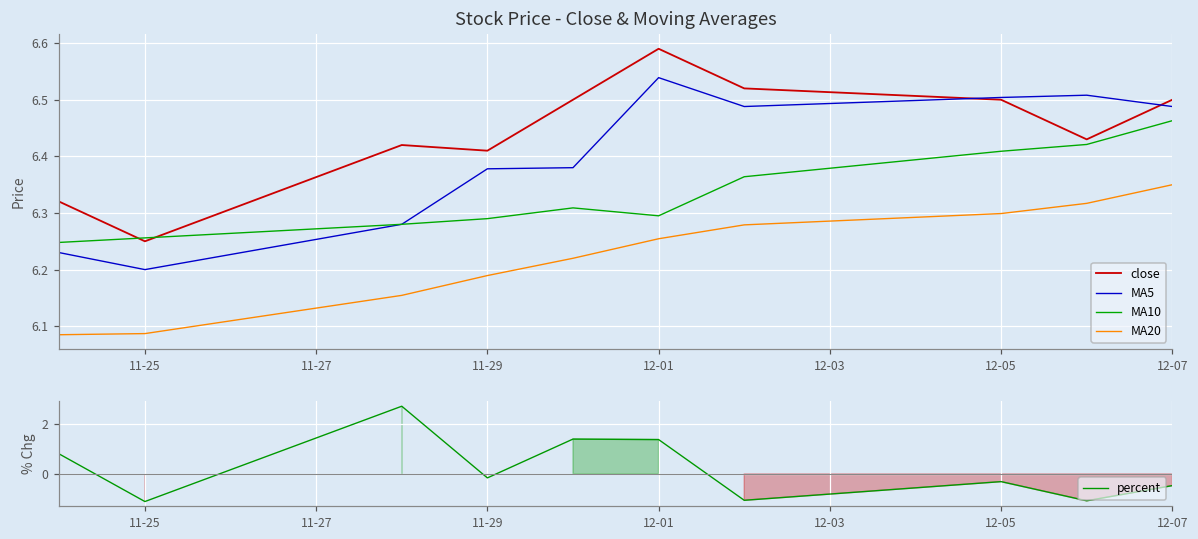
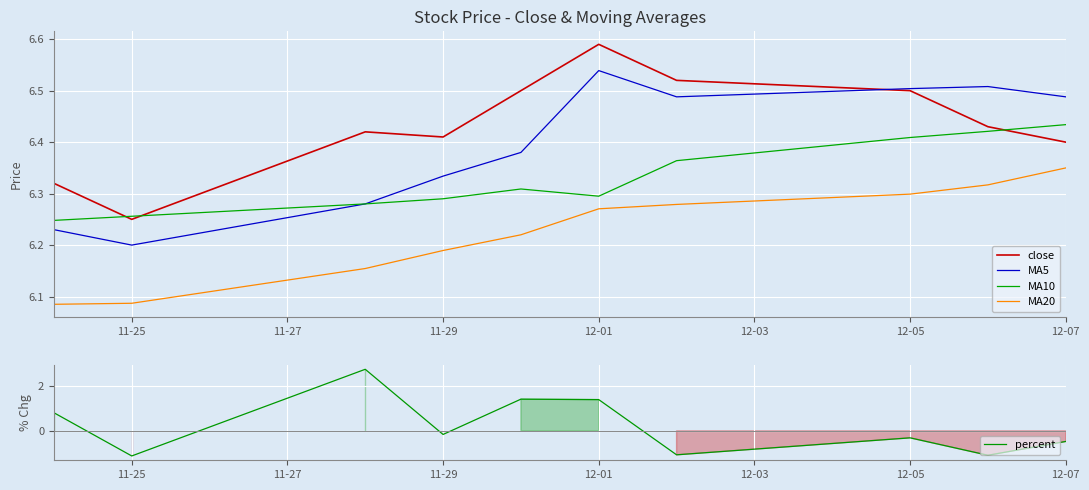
  {
    "Stock Price - Close & Moving Averages": {
      "close": {
        "11-25": 6.25,
        "11-29": 6.41,
        "12-01": 6.59,
-       "12-07": 6.5
+       "12-07": 6.4
      },
      "MA5": {
        "11-25": 6.20,
-       "11-29": 6.38,
+       "11-29": 6.33,
        "12-01": 6.54,
        "12-07": 6.49
      },
      "MA10": {
        "11-25": 6.26,
        "11-29": 6.29,
        "12-01": 6.30,
        "12-05": 6.41,
-       "12-07": 6.46
+       "12-07": 6.43
      },
      "MA20": {
        "11-25": 6.09,
        "11-29": 6.19,
-       "12-01": 6.25,
+       "12-01": 6.27,
        "12-05": 6.30,
        "12-07": 6.35
      }
    }
  }
